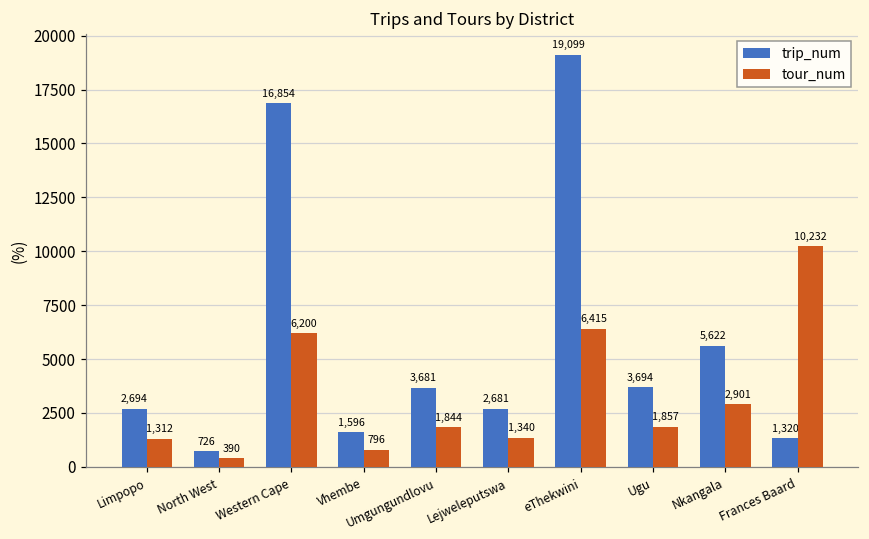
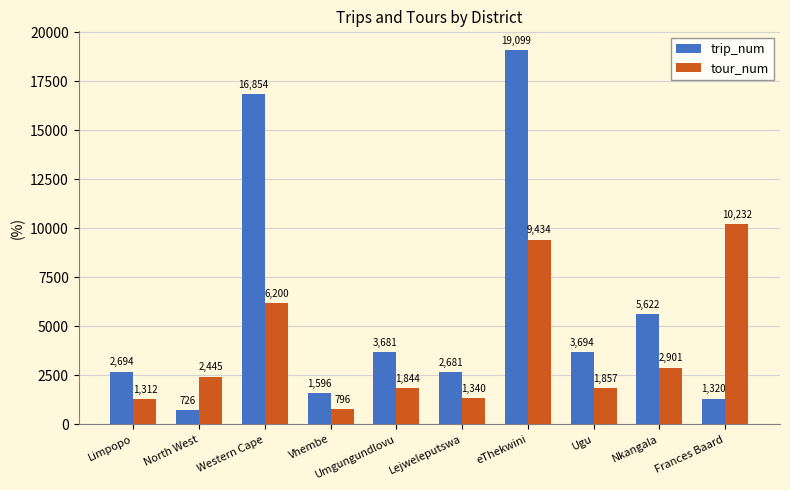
  {
    "trip_num": {
      "Limpopo": "2,694",
      "North West": "726",
      "Western Cape": "16,854",
      "Vhembe": "1,596",
      "Umgungundlovu": "3,681",
      "Lejweleputswa": "2,681",
      "eThekwini": "19,099",
      "Ugu": "3,694",
      "Nkangala": "5,622",
      "Frances Baard": "1,320"
    },
    "tour_num": {
      "Limpopo": "1,312",
-     "North West": "390",
+     "North West": "2,445",
      "Western Cape": "6,200",
      "Vhembe": "796",
      "Umgungundlovu": "1,844",
      "Lejweleputswa": "1,340",
-     "eThekwini": "6,415",
+     "eThekwini": "9,434",
      "Ugu": "1,857",
      "Nkangala": "2,901",
      "Frances Baard": "10,232"
    }
  }
